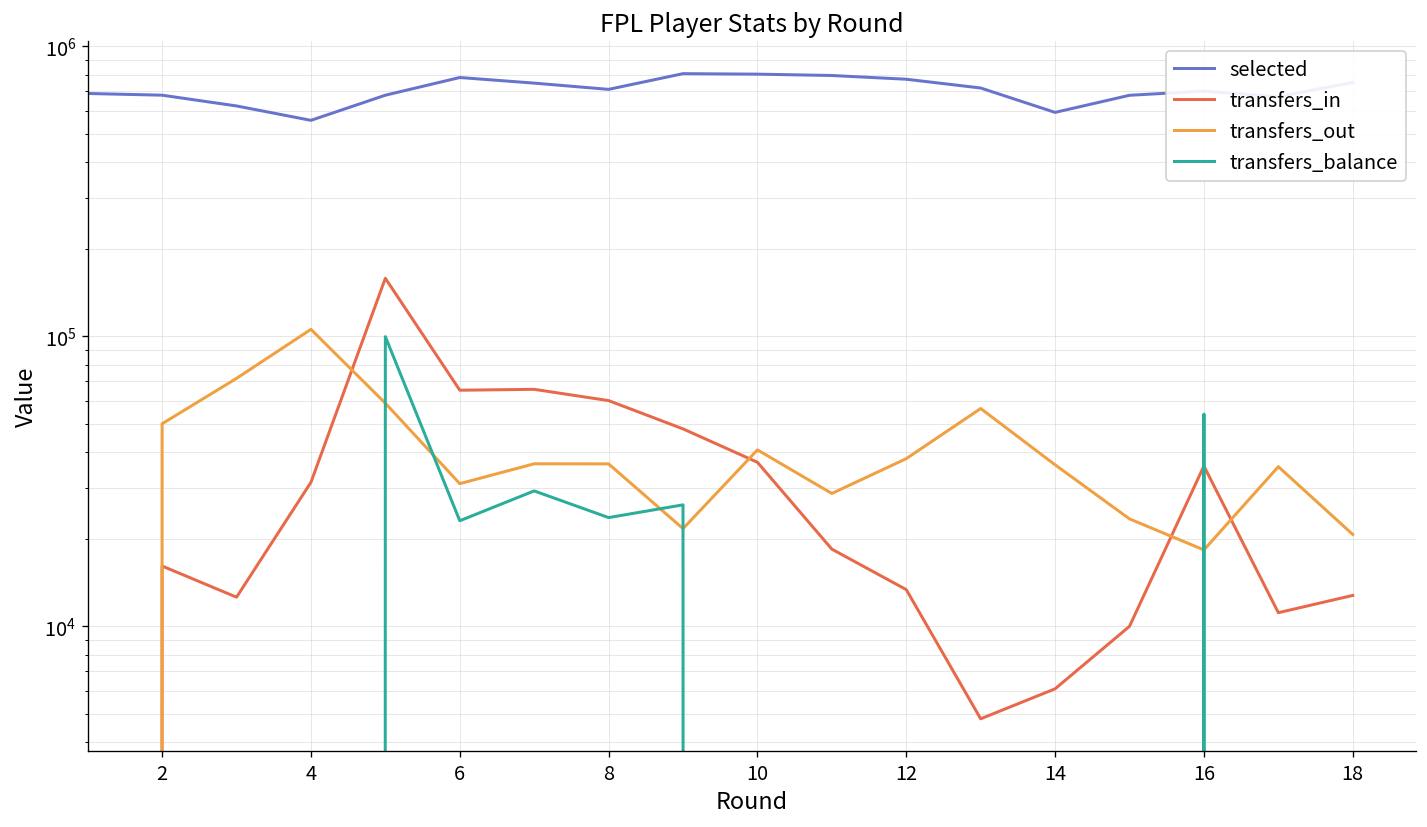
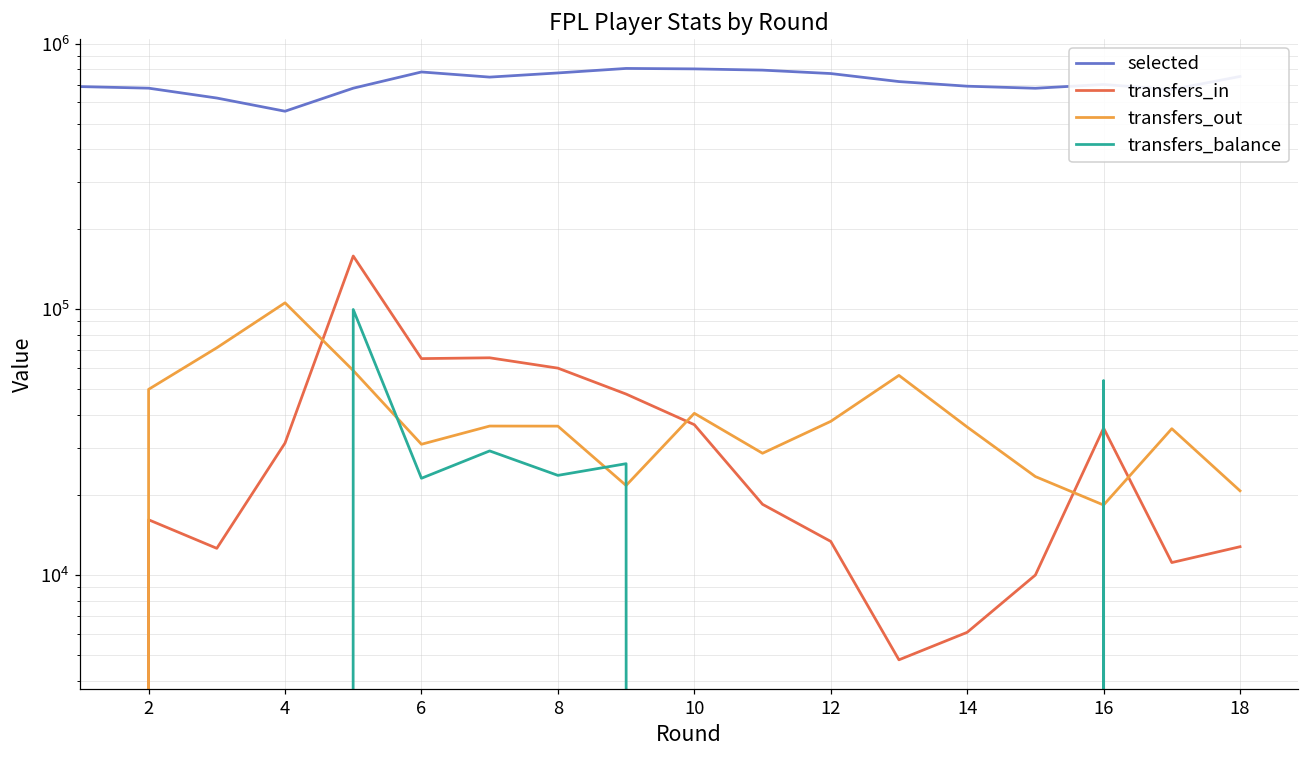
  {
    "selected": {
      "2": 680000,
      "4": 560000,
      "6": 780000,
-     "8": 710000,
+     "8": 770000,
      "10": 800000,
      "12": 770000,
-     "14": 590000
+     "14": 690000
    },
    "transfers_balance": {
      "6": 23000,
      "8": 24000,
      "16": 54000
    }
  }
